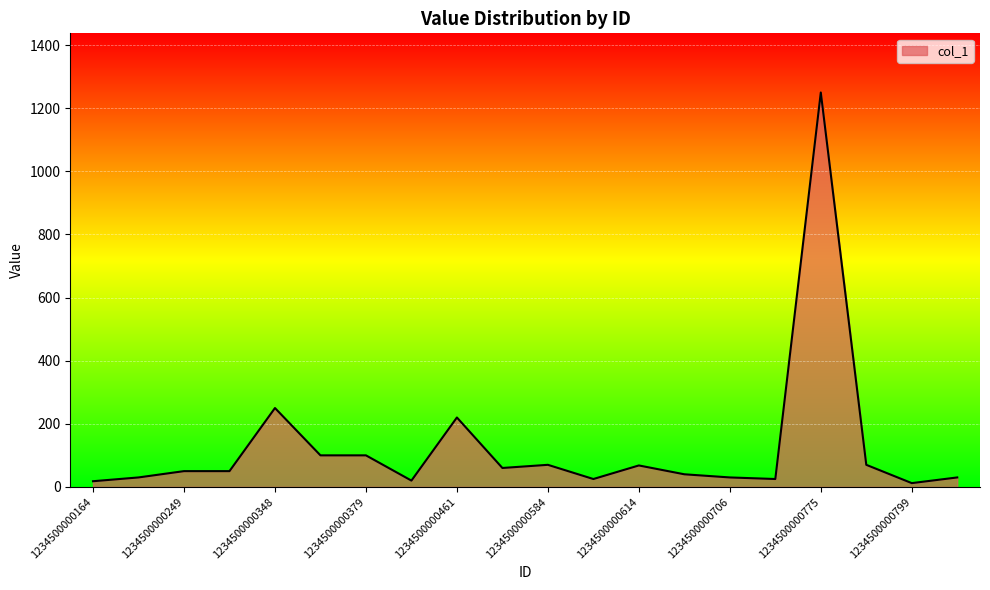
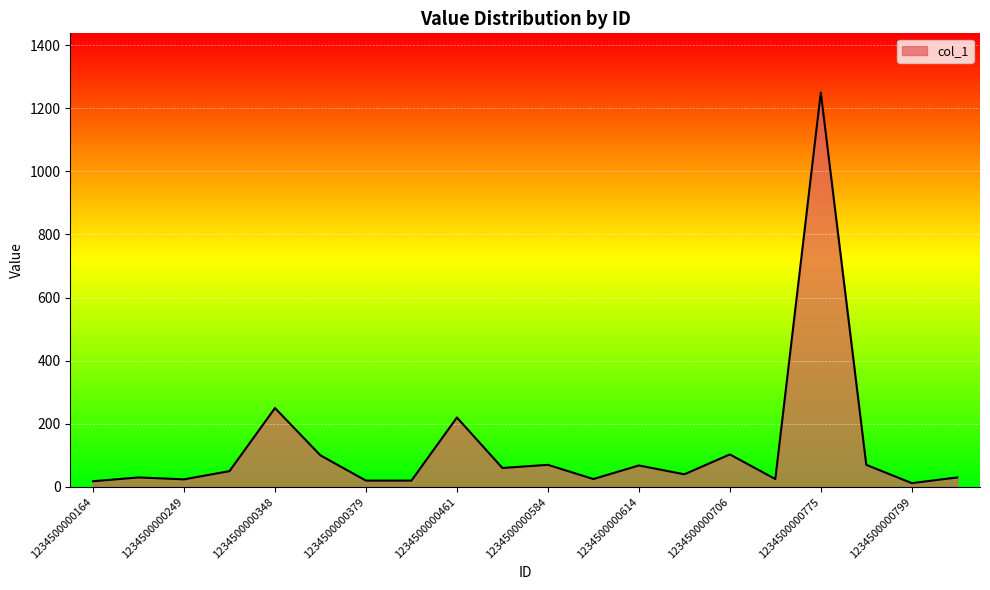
  {
    "1234500000164": 20,
-   "1234500000249": 50,
+   "1234500000249": 20,
    "1234500000348": 250,
-   "1234500000379": 100,
+   "1234500000379": 20,
    "1234500000461": 220,
    "1234500000584": 70,
    "1234500000614": 70,
-   "1234500000706": 30,
+   "1234500000706": 100,
    "1234500000775": 1250,
    "1234500000799": 10
  }
